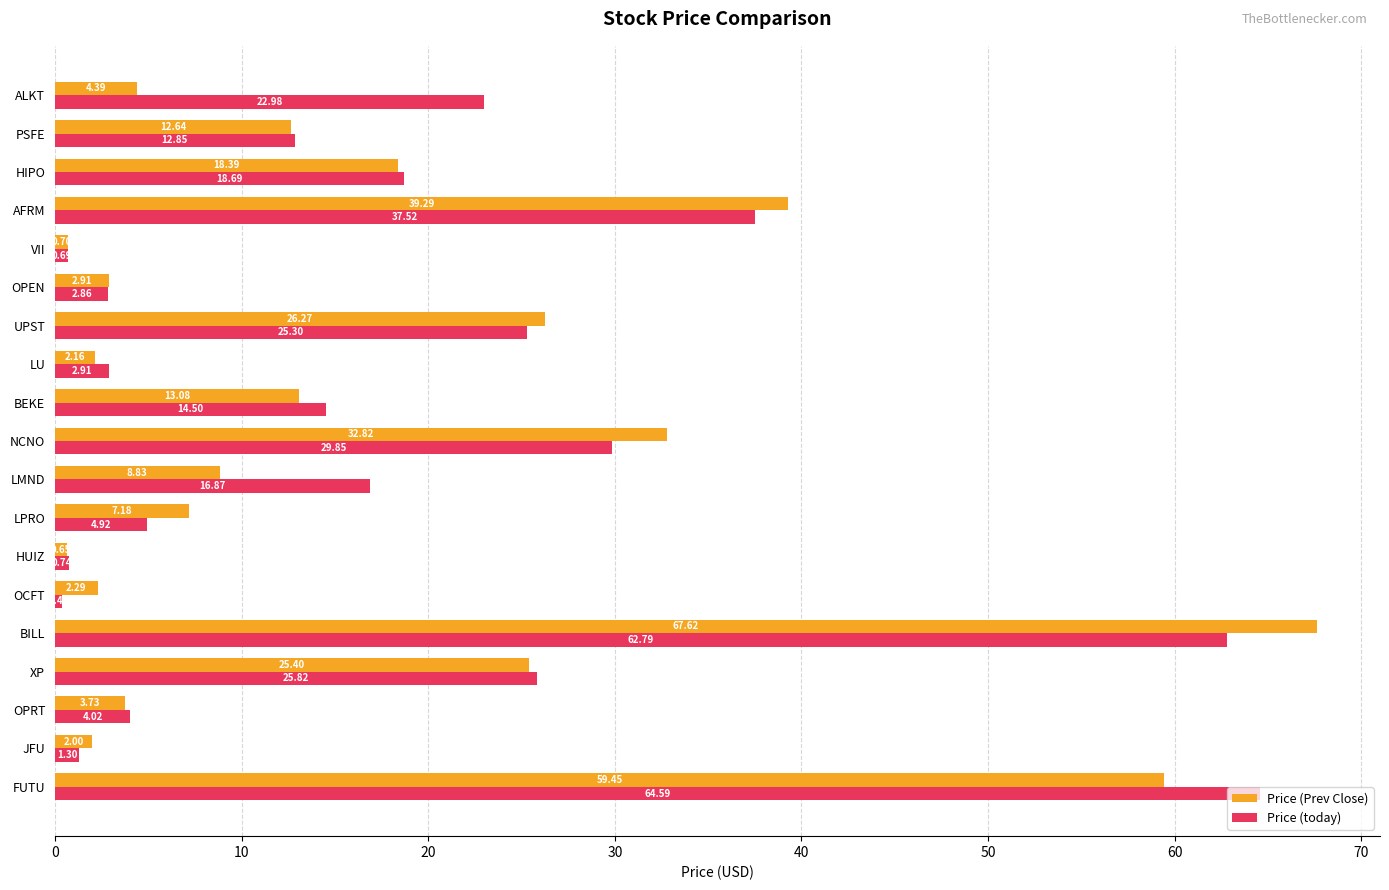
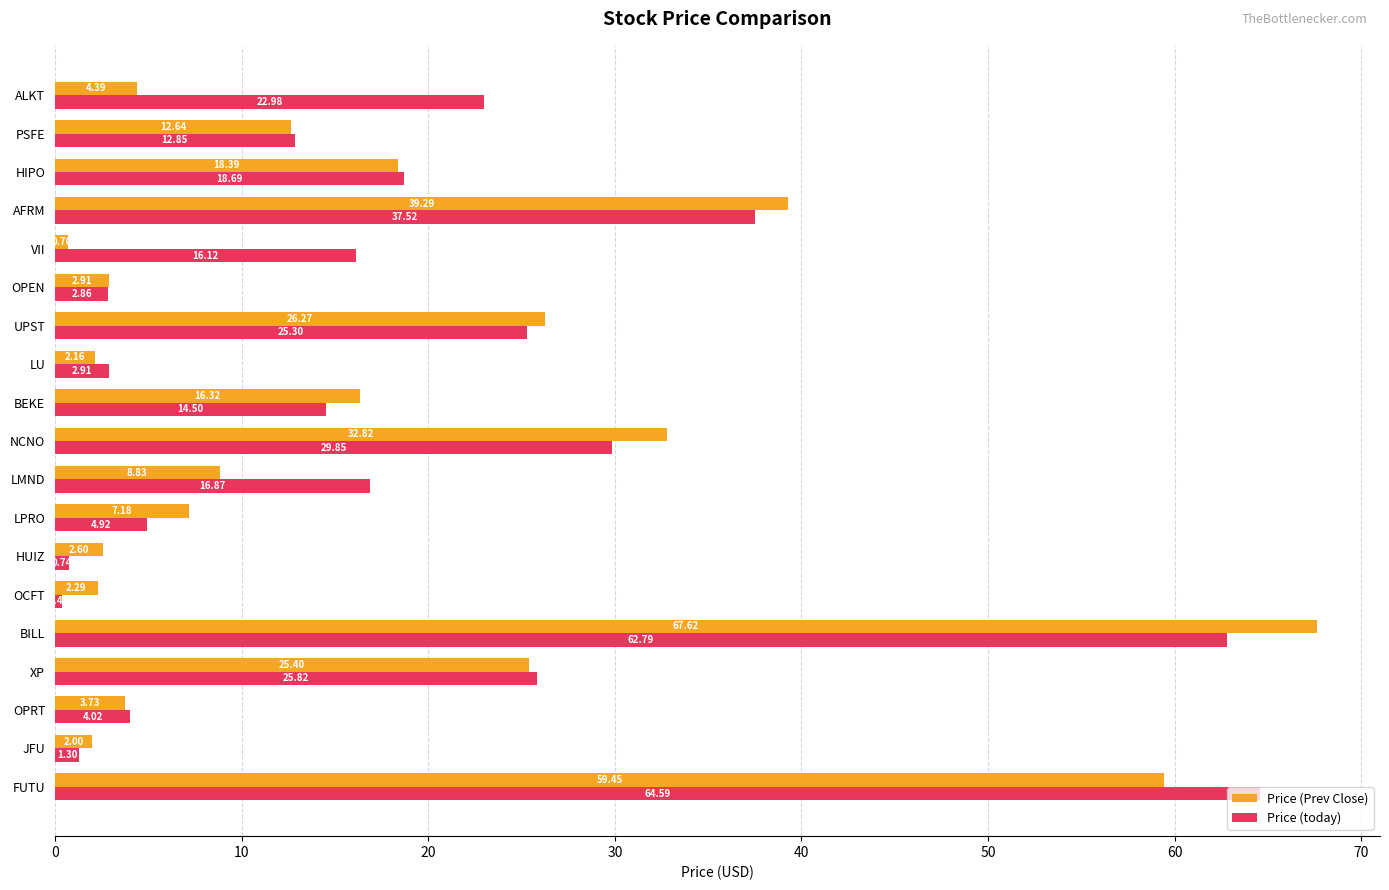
  {
    "Price (Prev Close)": {
      "ALKT": 4.39,
      "PSFE": 12.64,
      "HIPO": 18.39,
      "AFRM": 39.29,
      "VII": 0.70,
      "OPEN": 2.91,
      "UPST": 26.27,
      "LU": 2.16,
-     "BEKE": 13.08,
+     "BEKE": 16.32,
      "NCNO": 32.82,
      "LMND": 8.83,
      "LPRO": 7.18,
-     "HUIZ": 0.7,
+     "HUIZ": 2.6,
      "OCFT": 2.29,
      "BILL": 67.62,
      "XP": 25.40,
      "OPRT": 3.73,
      "JFU": 2.00,
      "FUTU": 59.45
    },
    "Price (today)": {
      "ALKT": 22.98,
      "PSFE": 12.85,
      "HIPO": 18.69,
      "AFRM": 37.52,
-     "VII": 0.69,
+     "VII": 16.12,
      "OPEN": 2.86,
      "UPST": 25.30,
      "LU": 2.91,
      "BEKE": 14.50,
      "NCNO": 29.85,
      "LMND": 16.87,
      "LPRO": 4.92,
      "HUIZ": 0.74,
      "BILL": 62.79,
      "XP": 25.82,
      "OPRT": 4.02,
      "JFU": 1.30
    }
  }
